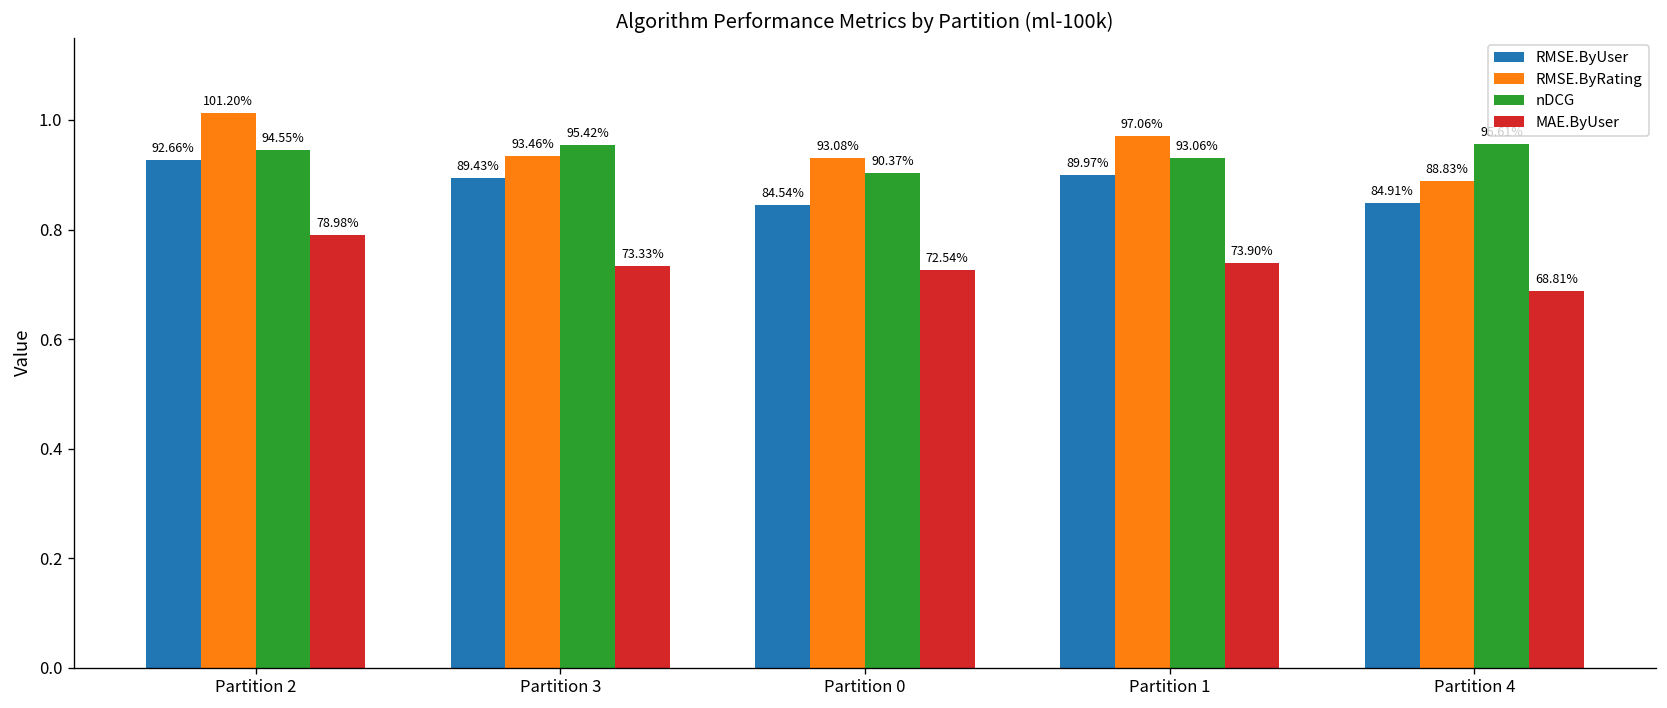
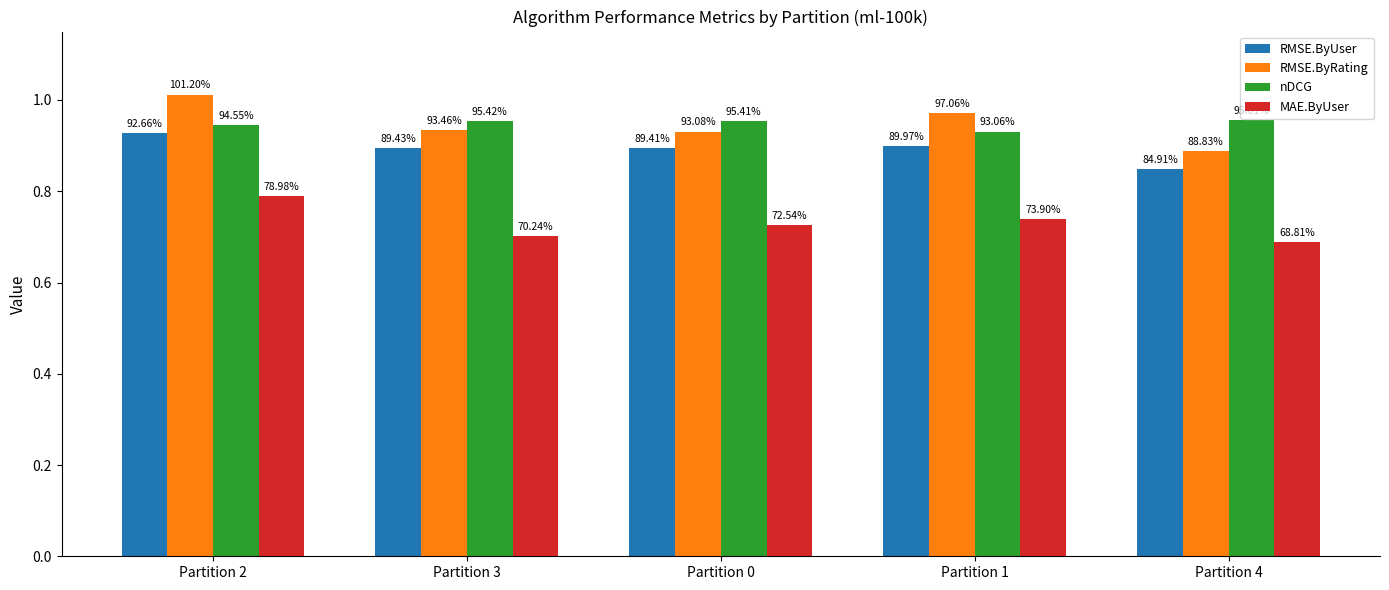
  {
    "RMSE.ByUser": {
      "Partition 2": "92.66%",
      "Partition 3": "89.43%",
-     "Partition 0": "84.54%",
+     "Partition 0": "89.41%",
      "Partition 1": "89.97%",
      "Partition 4": "84.91%"
    },
    "RMSE.ByRating": {
      "Partition 2": "101.20%",
      "Partition 3": "93.46%",
      "Partition 0": "93.08%",
      "Partition 1": "97.06%",
      "Partition 4": "88.83%"
    },
    "nDCG": {
      "Partition 2": "94.55%",
      "Partition 3": "95.42%",
-     "Partition 0": "90.37%",
+     "Partition 0": "95.41%",
      "Partition 1": "93.06%"
    },
    "MAE.ByUser": {
      "Partition 2": "78.98%",
-     "Partition 3": "73.33%",
+     "Partition 3": "70.24%",
      "Partition 0": "72.54%",
      "Partition 1": "73.90%",
      "Partition 4": "68.81%"
    }
  }
